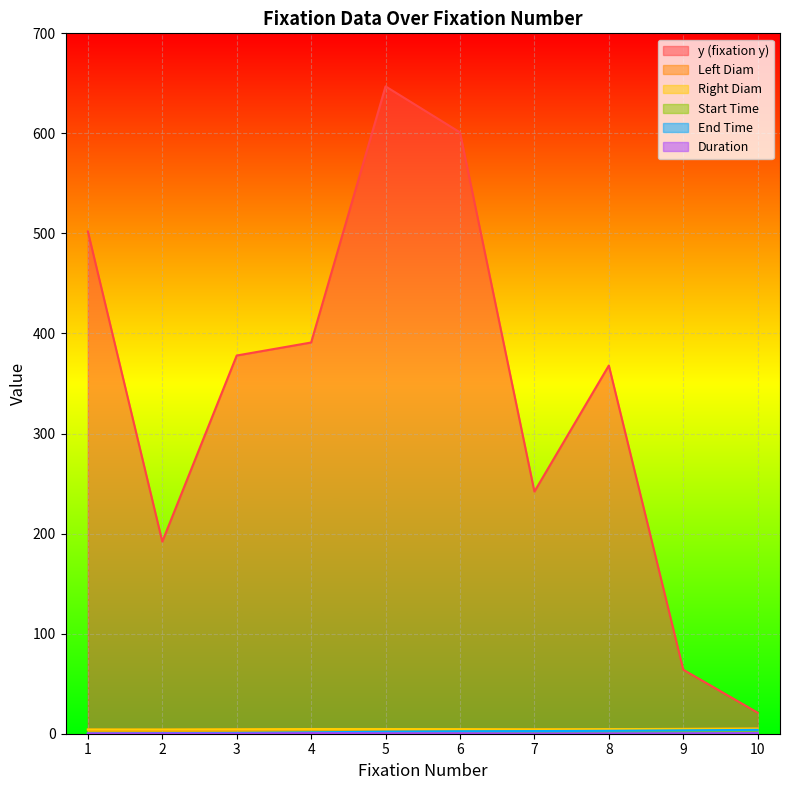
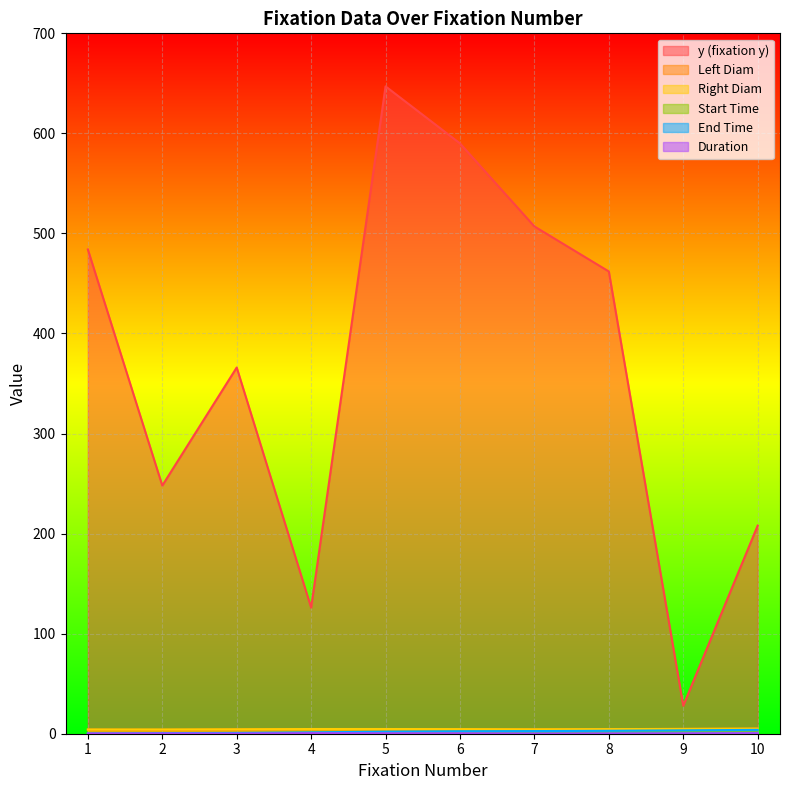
  {
    "y (fixation y)": {
-     "1": 502,
-     "2": 192,
-     "3": 378,
-     "4": 391,
+     "1": 484,
+     "2": 248,
+     "3": 366,
+     "4": 126,
      "5": 647,
-     "6": 601,
-     "7": 242,
-     "8": 368,
-     "9": 64,
-     "10": 21
+     "6": 590,
+     "7": 507,
+     "8": 462,
+     "9": 28,
+     "10": 208
    },
    "Right Diam": {
      "1": 4,
      "2": 4,
      "3": 4,
      "4": 5,
      "5": 5
    },
    "Duration": {
      "9": 0,
      "10": 1
    }
  }
